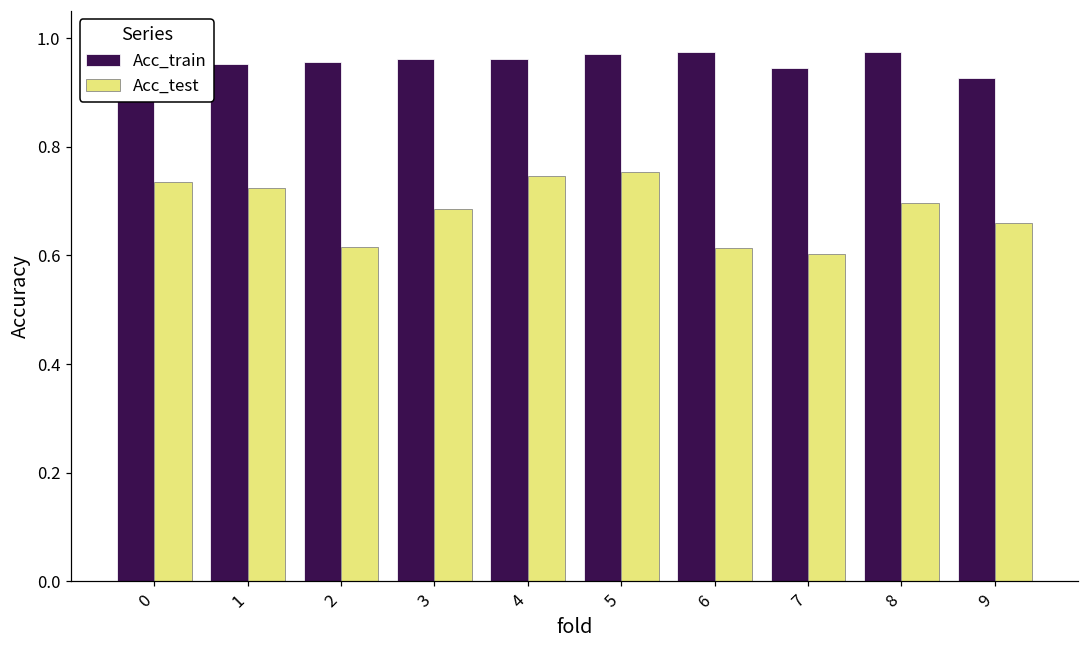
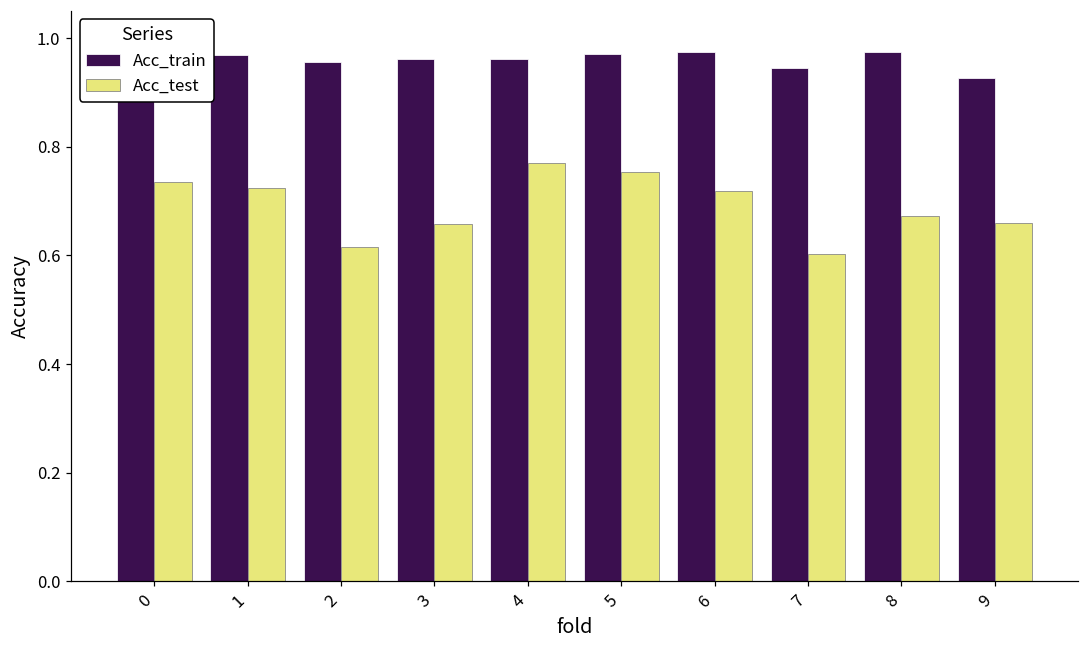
  {
    "Acc_train": {
-     "1": 0.95,
+     "1": 0.97,
      "2": 0.96,
      "3": 0.96,
      "4": 0.96,
      "5": 0.97,
      "6": 0.97,
      "7": 0.94,
      "8": 0.97,
      "9": 0.93
    },
    "Acc_test": {
      "0": 0.73,
      "1": 0.73,
      "2": 0.62,
-     "3": 0.69,
-     "4": 0.75,
+     "3": 0.66,
+     "4": 0.77,
      "5": 0.75,
-     "6": 0.61,
+     "6": 0.72,
      "7": 0.60,
-     "8": 0.70,
+     "8": 0.67,
      "9": 0.66
    }
  }
